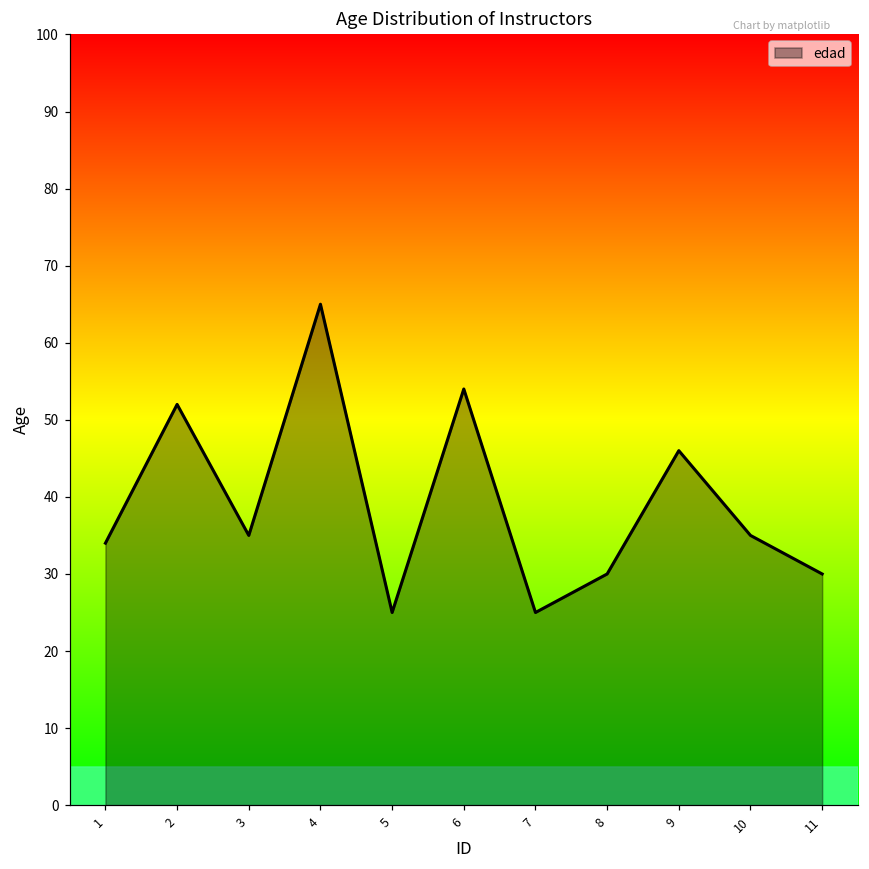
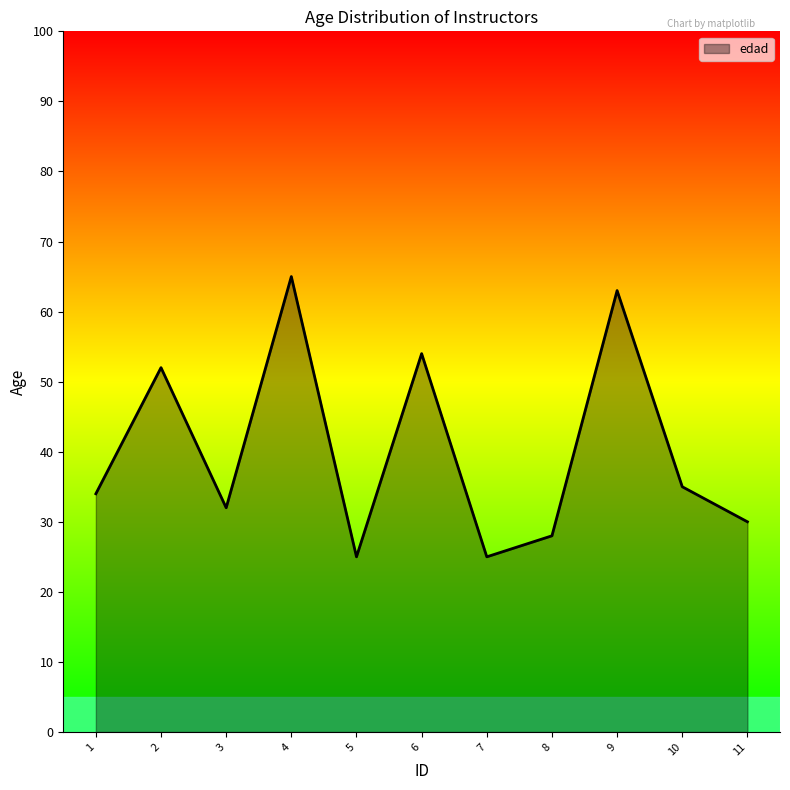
  {
    "1": 34,
    "2": 52,
-   "3": 35,
+   "3": 32,
    "4": 65,
    "5": 25,
    "6": 54,
    "7": 25,
-   "8": 30,
-   "9": 46,
+   "8": 28,
+   "9": 63,
    "10": 35,
    "11": 30
  }
